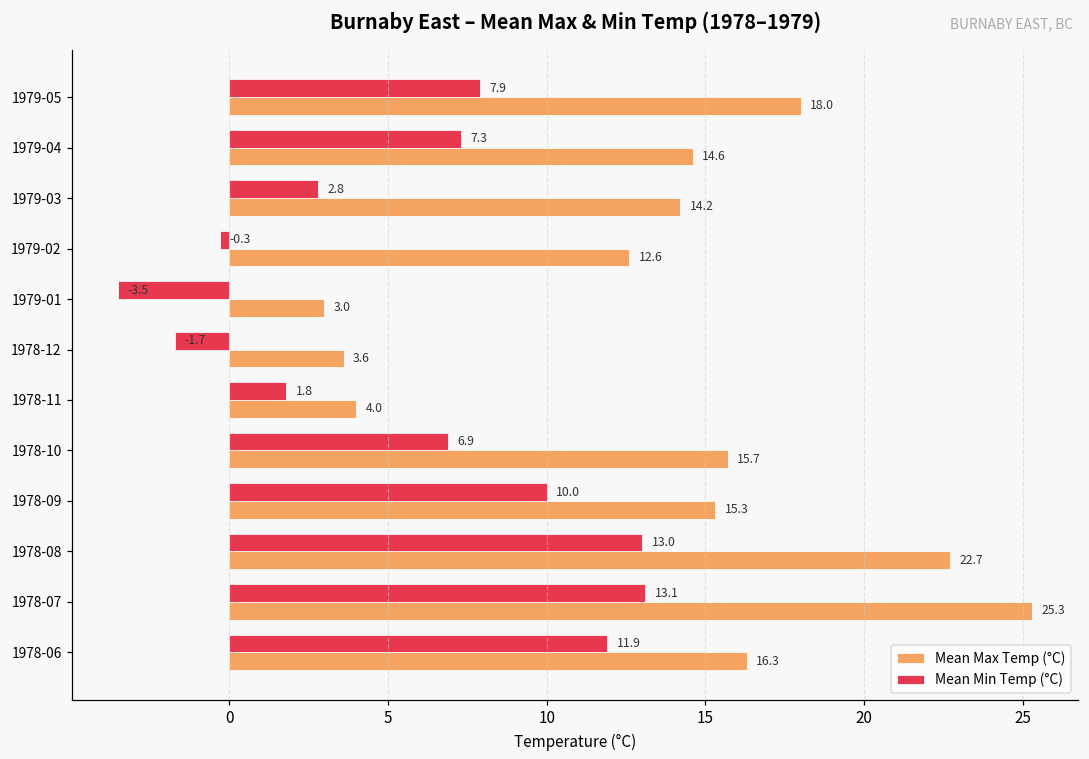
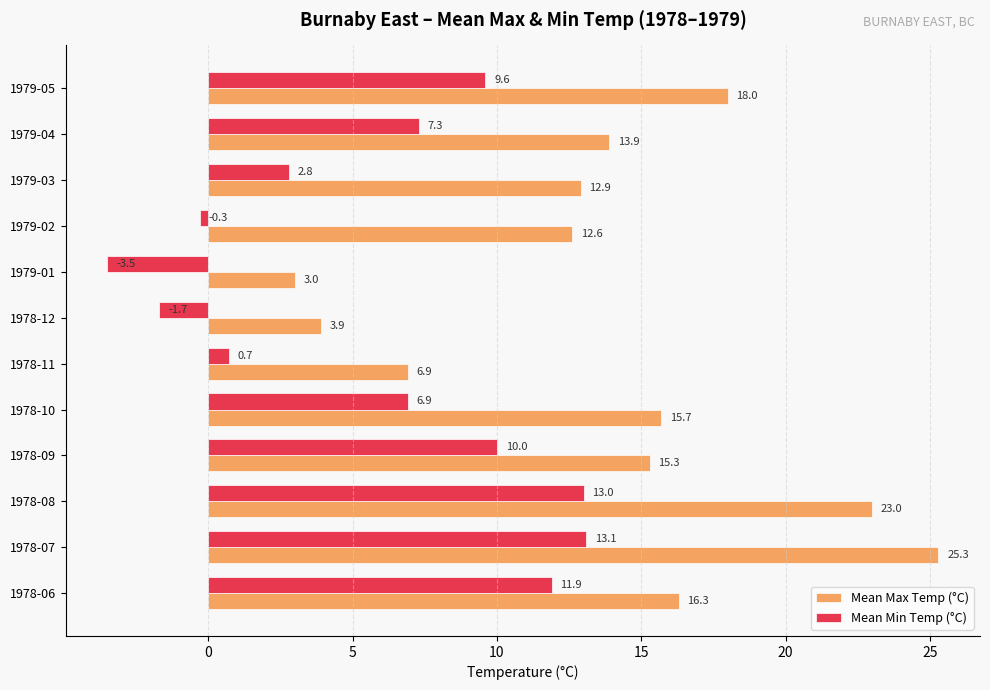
  {
    "Mean Max Temp (°C)": {
      "1979-05": 18.0,
-     "1979-04": 14.6,
-     "1979-03": 14.2,
+     "1979-04": 13.9,
+     "1979-03": 12.9,
      "1979-02": 12.6,
      "1979-01": 3.0,
-     "1978-12": 3.6,
-     "1978-11": 4.0,
+     "1978-12": 3.9,
+     "1978-11": 6.9,
      "1978-10": 15.7,
      "1978-09": 15.3,
-     "1978-08": 22.7,
+     "1978-08": 23.0,
      "1978-07": 25.3,
      "1978-06": 16.3
    },
    "Mean Min Temp (°C)": {
-     "1979-05": 7.9,
+     "1979-05": 9.6,
      "1979-04": 7.3,
      "1979-03": 2.8,
      "1979-02": -0.3,
      "1979-01": -3.5,
      "1978-12": -1.7,
-     "1978-11": 1.8,
+     "1978-11": 0.7,
      "1978-10": 6.9,
      "1978-09": 10.0,
      "1978-08": 13.0,
      "1978-07": 13.1,
      "1978-06": 11.9
    }
  }
